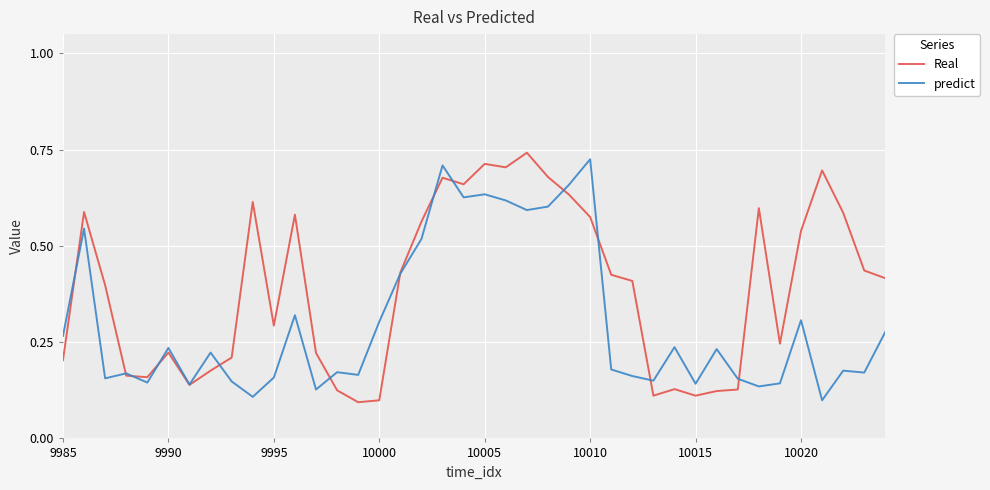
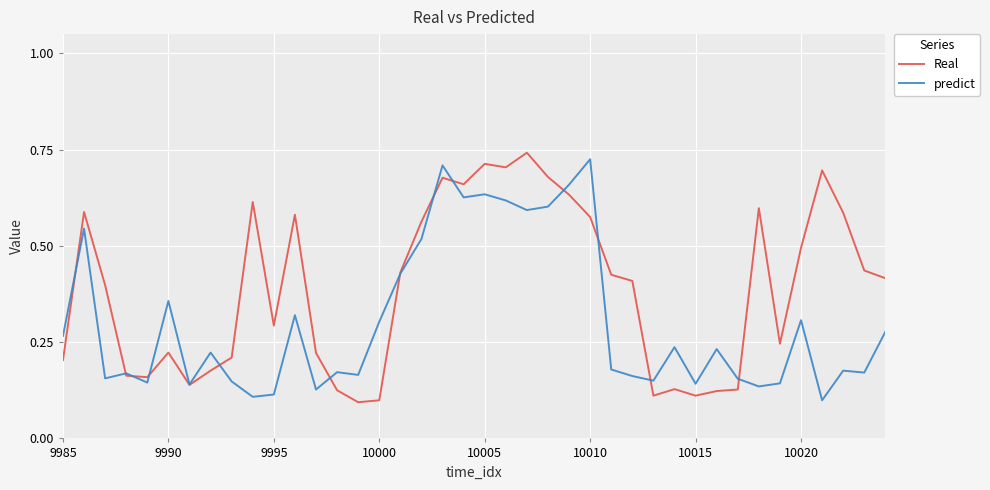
  {
    "Real": {
      "9985": 0.20,
      "9990": 0.22,
      "9995": 0.29,
      "10000": 0.10,
      "10005": 0.71,
      "10010": 0.58,
      "10015": 0.11,
-     "10020": 0.54
+     "10020": 0.50
    },
    "predict": {
      "9985": 0.27,
-     "9990": 0.24,
-     "9995": 0.16,
+     "9990": 0.36,
+     "9995": 0.11,
      "10000": 0.30,
      "10005": 0.63,
      "10010": 0.73,
      "10015": 0.14,
      "10020": 0.31
    }
  }
